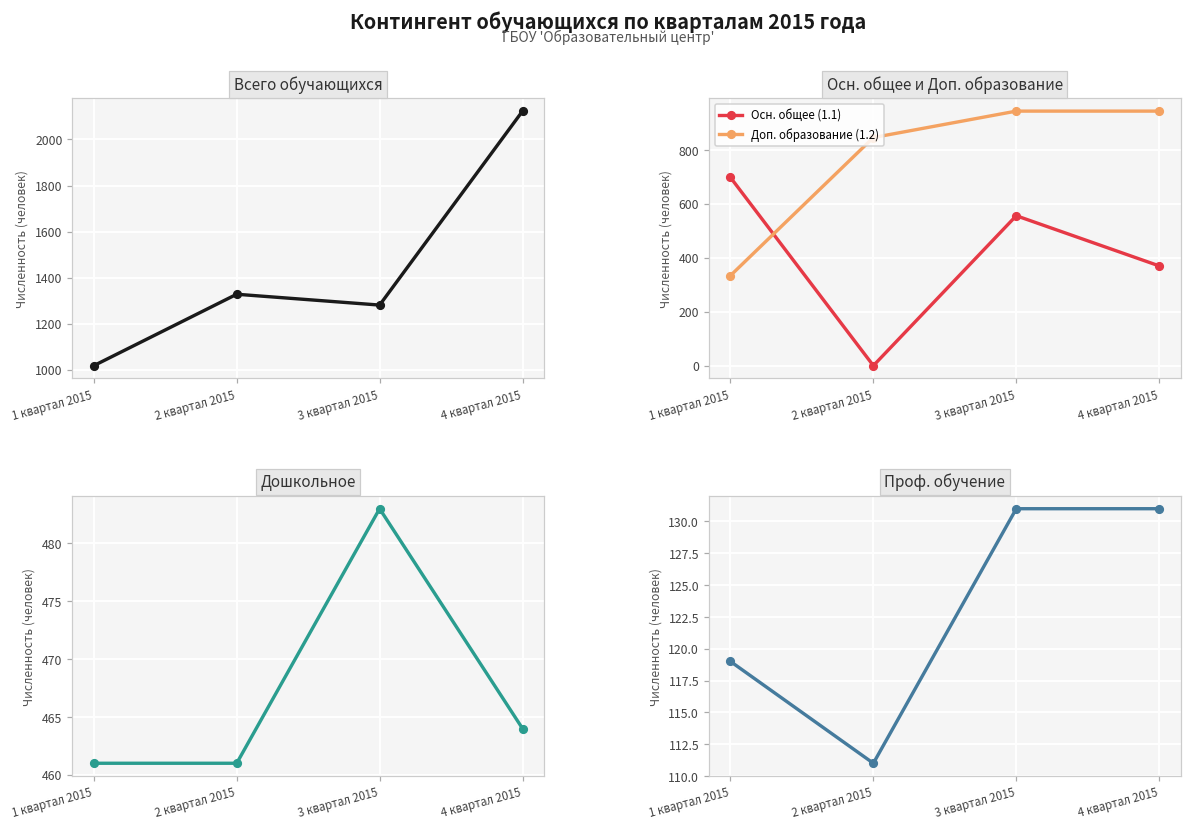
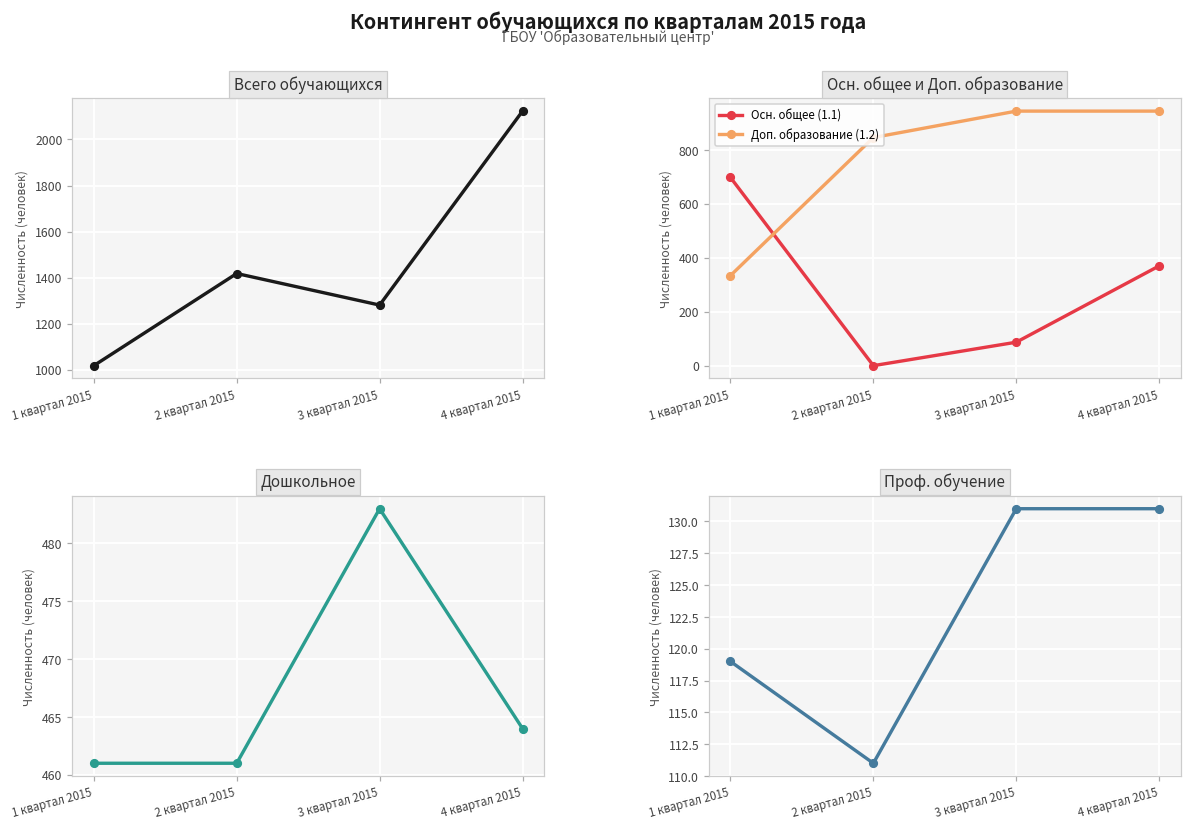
  {
    "Всего обучающихся": {
      "1 квартал 2015": 1020,
-     "2 квартал 2015": 1330,
+     "2 квартал 2015": 1420,
      "3 квартал 2015": 1280,
      "4 квартал 2015": 2120
    },
    "Осн. общее и Доп. образование": {
      "Осн. общее (1.1)": {
        "1 квартал 2015": 700,
        "2 квартал 2015": 0,
-       "3 квартал 2015": 560,
+       "3 квартал 2015": 90,
        "4 квартал 2015": 370
      },
      "Доп. образование (1.2)": {
        "1 квартал 2015": 330,
        "3 квартал 2015": 940,
        "4 квартал 2015": 940
      }
    },
    "Дошкольное": {
      "1 квартал 2015": 461.0,
      "2 квартал 2015": 461.0,
      "3 квартал 2015": 483.0,
      "4 квартал 2015": 464.0
    },
    "Проф. обучение": {
      "1 квартал 2015": 119.0,
      "2 квартал 2015": 111.0,
      "3 квартал 2015": 131.0,
      "4 квартал 2015": 131.0
    }
  }
